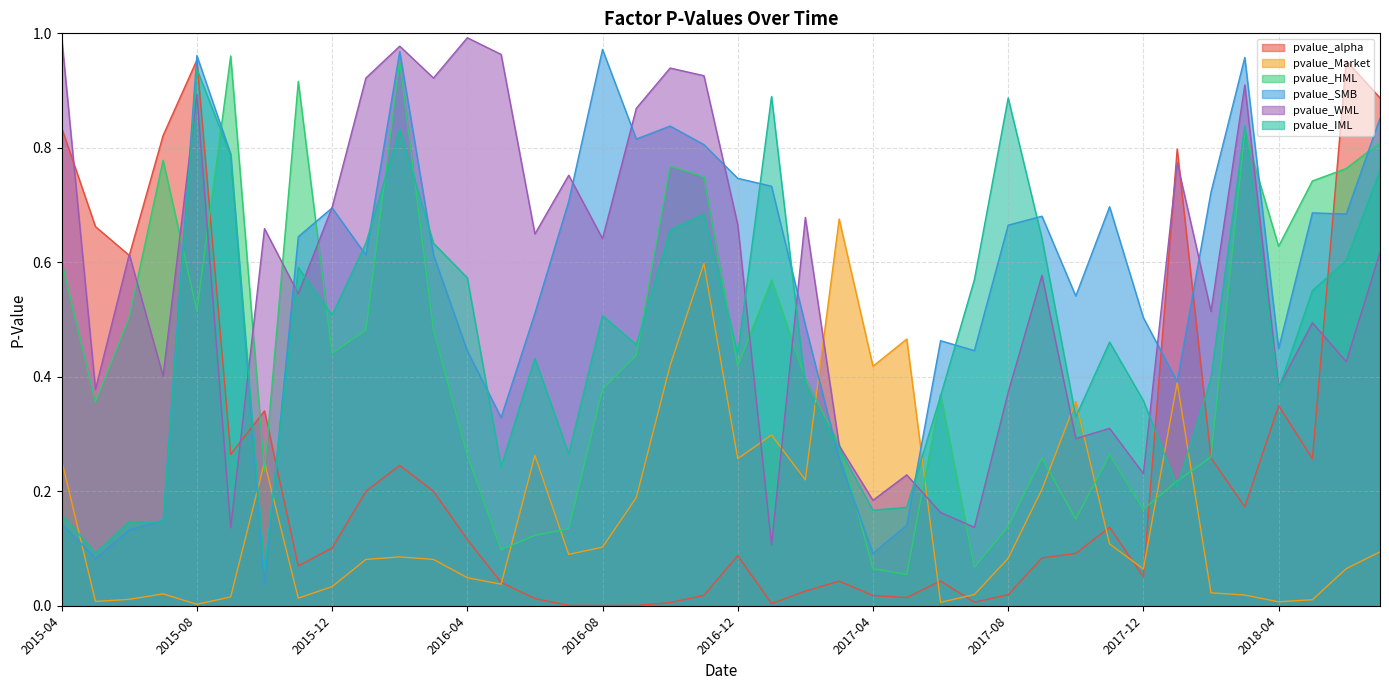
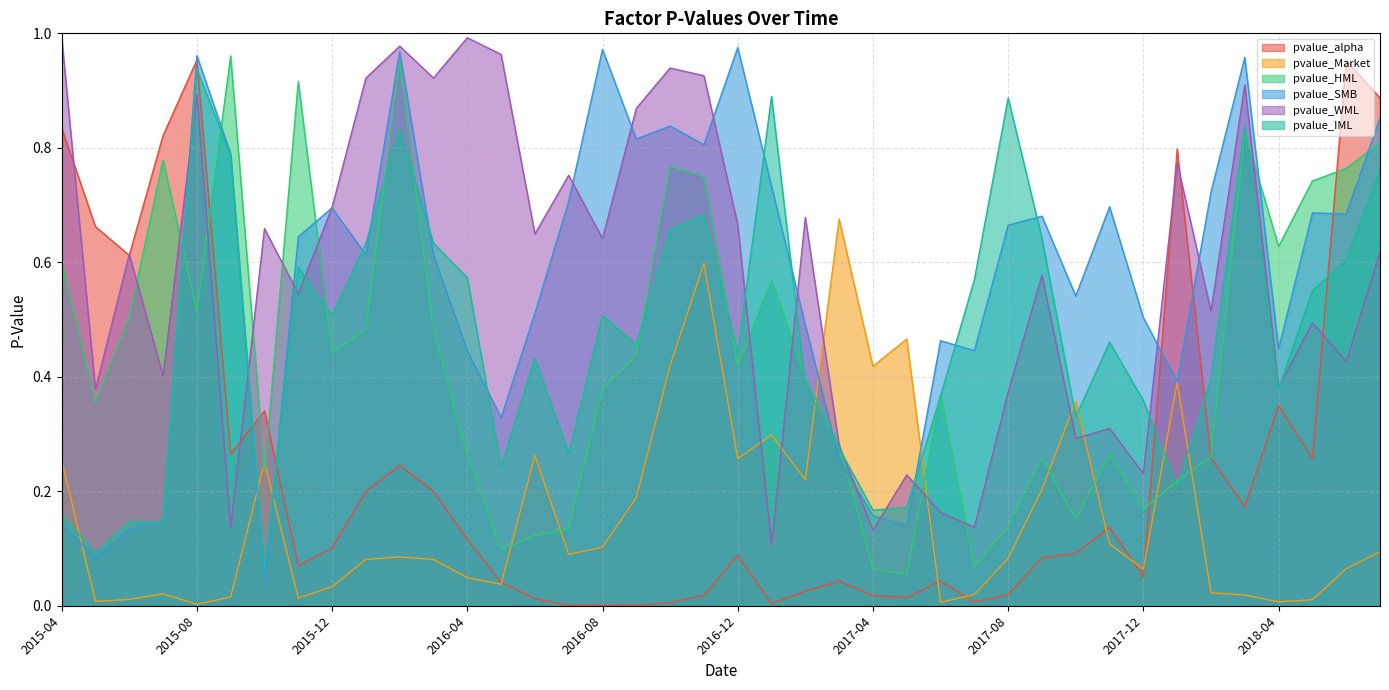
  {
    "pvalue_alpha": {
      "2015-04": 0.83,
      "2015-08": 0.95,
      "2015-12": 0.10,
      "2016-04": 0.12,
      "2016-08": 0.00,
      "2016-12": 0.09,
      "2017-04": 0.02,
      "2017-08": 0.02,
      "2017-12": 0.05,
      "2018-04": 0.35
    },
    "pvalue_Market": {
      "2015-04": 0.25,
      "2015-08": 0.00,
      "2015-12": 0.03,
      "2016-04": 0.05,
      "2016-08": 0.10,
      "2016-12": 0.26,
      "2017-04": 0.42,
      "2017-08": 0.08,
      "2017-12": 0.06,
      "2018-04": 0.01
    },
    "pvalue_SMB": {
      "2015-04": 0.14,
      "2015-08": 0.96,
      "2016-04": 0.45,
      "2016-08": 0.97,
-     "2016-12": 0.75,
-     "2017-04": 0.09,
+     "2016-12": 0.98,
+     "2017-04": 0.16,
      "2017-08": 0.66,
      "2017-12": 0.50,
      "2018-04": 0.45
    },
    "pvalue_WML": {
      "2015-04": 0.99,
      "2015-08": 0.89,
      "2016-04": 0.99,
      "2016-08": 0.64,
      "2016-12": 0.67,
-     "2017-04": 0.18,
+     "2017-04": 0.13,
      "2017-08": 0.37,
      "2017-12": 0.23
    }
  }
